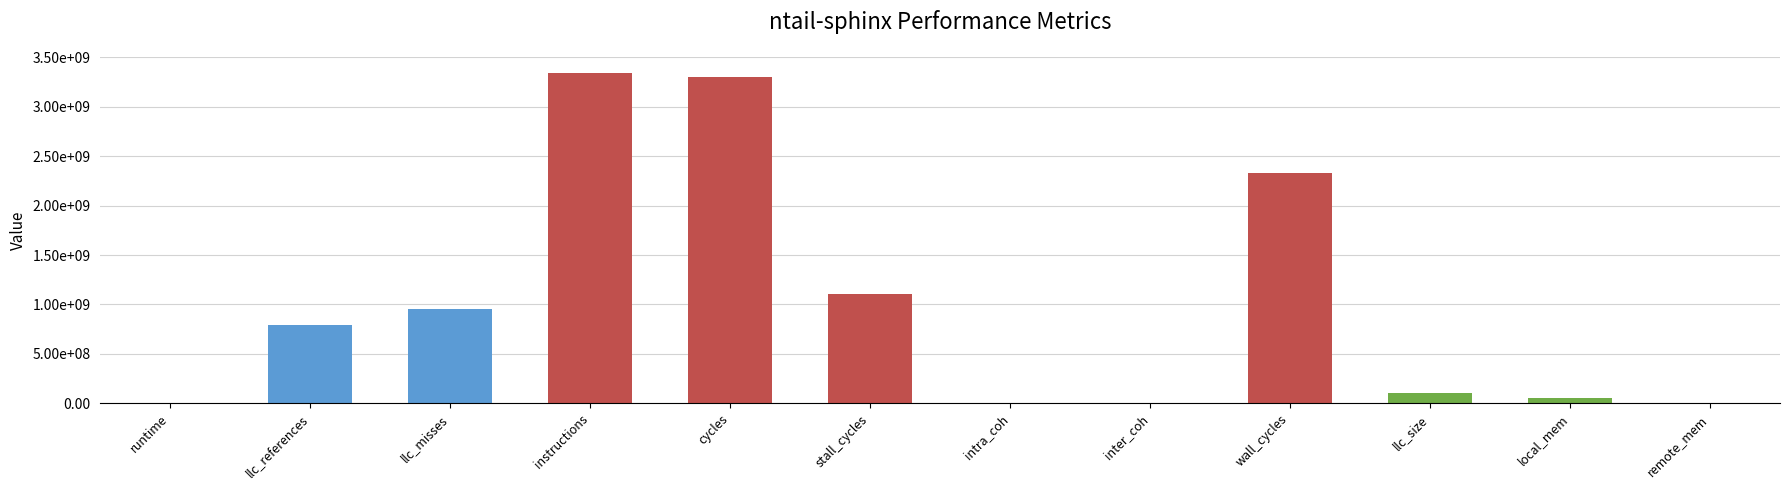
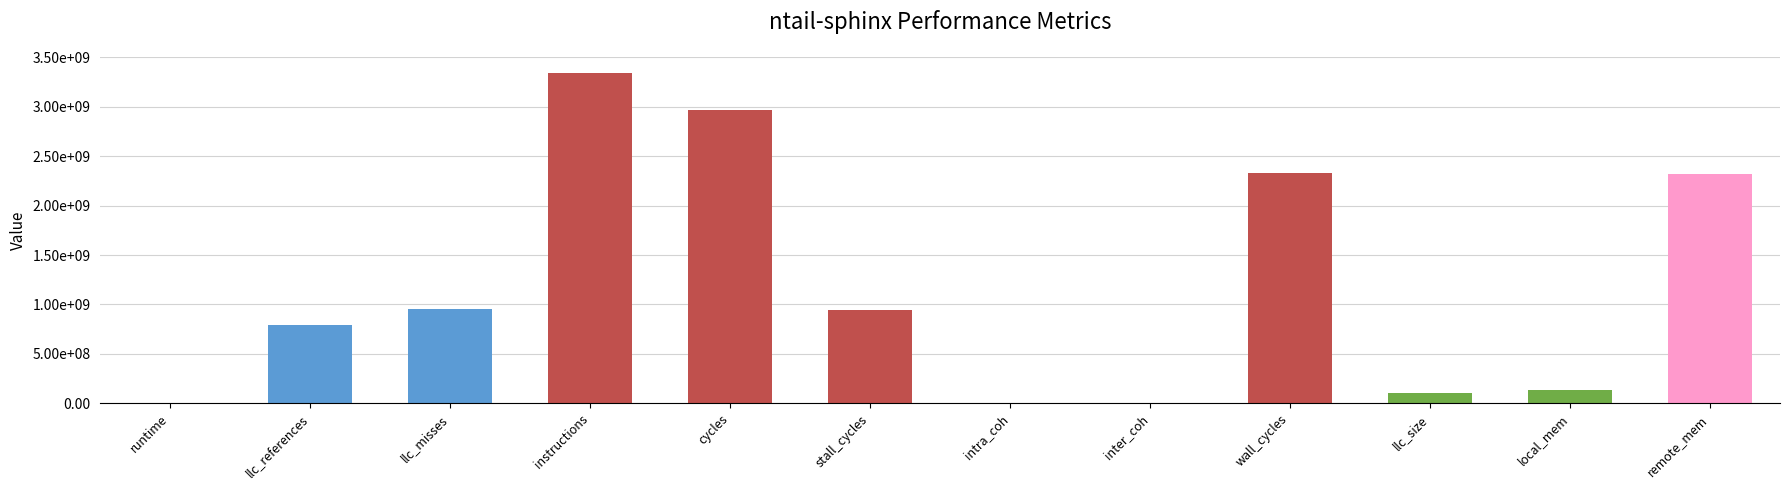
  {
    "llc_references": 800000000,
    "llc_misses": 1000000000,
    "instructions": 3300000000,
-   "cycles": 3300000000,
-   "stall_cycles": 1100000000,
+   "cycles": 3000000000,
+   "stall_cycles": 900000000,
    "wall_cycles": 2300000000,
    "llc_size": 100000000,
-   "local_mem": 60000000,
-   "remote_mem": 0
+   "local_mem": 140000000,
+   "remote_mem": 2300000000
  }
